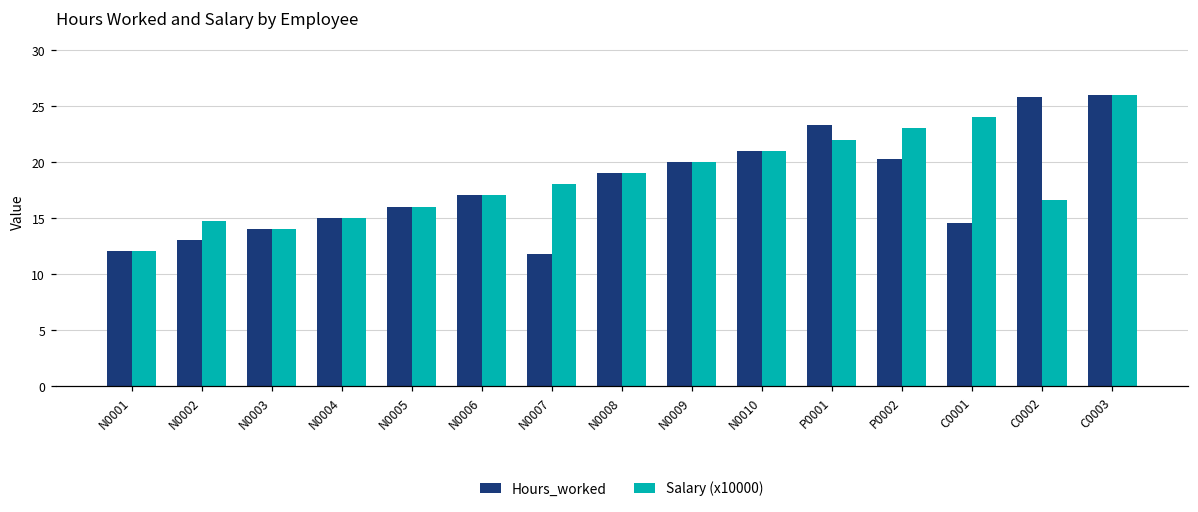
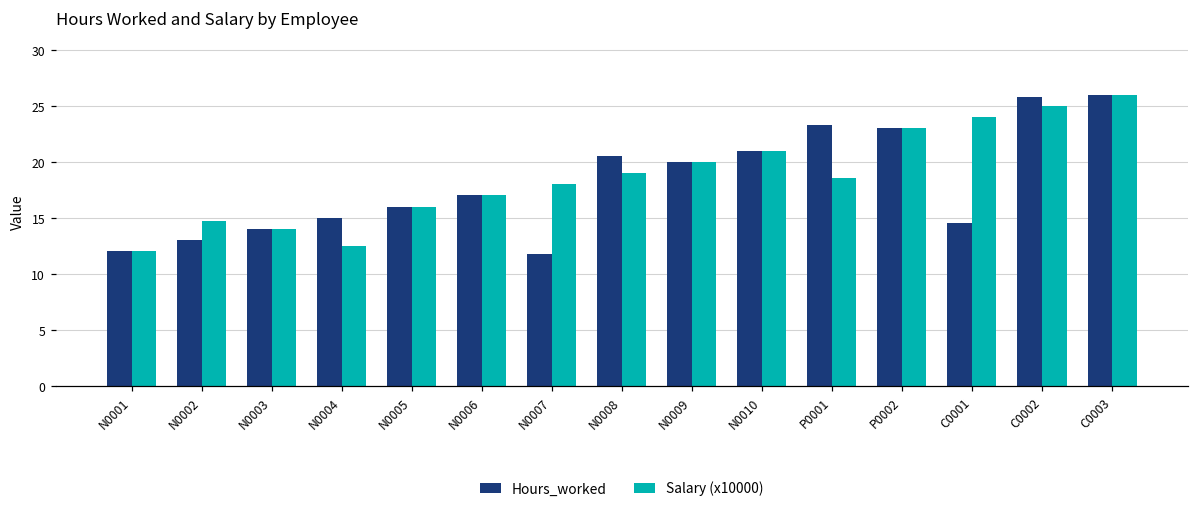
  {
    "Hours_worked": {
      "N0001": 12.0,
      "N0002": 13.0,
      "N0003": 14.0,
      "N0004": 15.0,
      "N0005": 16.0,
      "N0006": 17.0,
      "N0007": 11.8,
-     "N0008": 19.0,
+     "N0008": 20.5,
      "N0009": 20.0,
      "N0010": 21.0,
      "P0001": 23.3,
-     "P0002": 20.3,
+     "P0002": 23.0,
      "C0001": 14.5,
      "C0002": 25.8,
      "C0003": 26.0
    },
    "Salary (x10000)": {
      "N0001": 12.0,
      "N0002": 14.7,
      "N0003": 14.0,
-     "N0004": 15.0,
+     "N0004": 12.4,
      "N0005": 16.0,
      "N0006": 17.0,
      "N0007": 18.0,
      "N0008": 19.0,
      "N0009": 20.0,
      "N0010": 21.0,
-     "P0001": 22.0,
+     "P0001": 18.6,
      "P0002": 23.0,
      "C0001": 24.0,
-     "C0002": 16.6,
+     "C0002": 25.0,
      "C0003": 26.0
    }
  }
